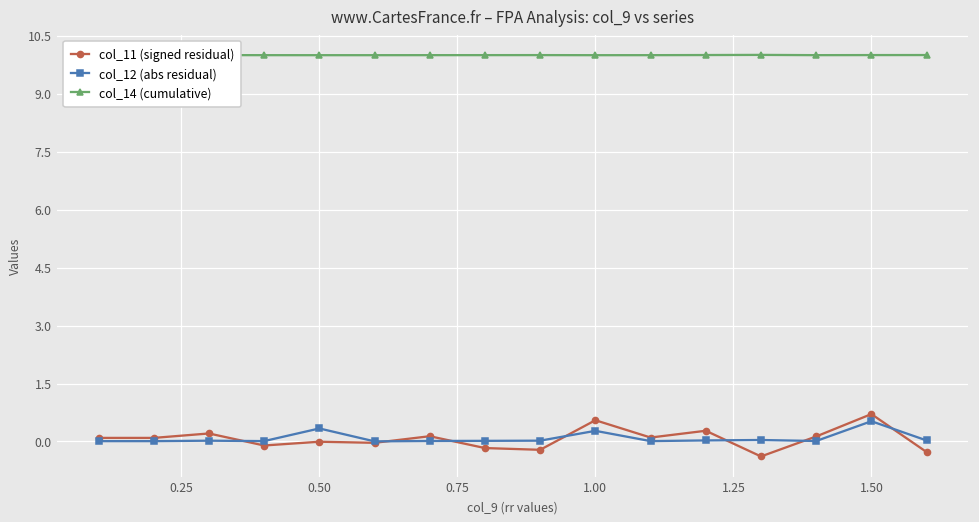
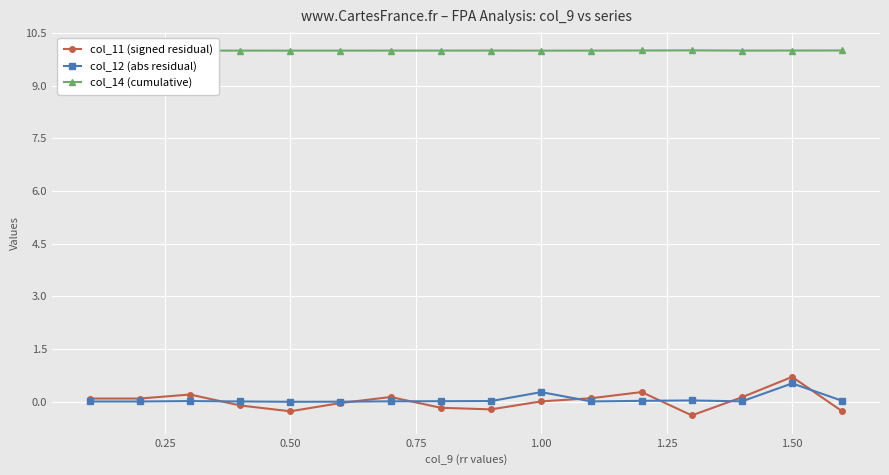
  {
    "col_11 (signed residual)": {
-     "0.50": 0.0,
-     "1.00": 0.6,
+     "0.50": -0.3,
+     "1.00": 0.0,
      "1.50": 0.7
    },
    "col_12 (abs residual)": {
-     "0.50": 0.3,
+     "0.50": 0.0,
      "1.00": 0.3,
      "1.50": 0.5
    },
    "col_14 (cumulative)": {
      "0.50": 10.0,
      "1.00": 10.0,
      "1.50": 10.0
    }
  }
